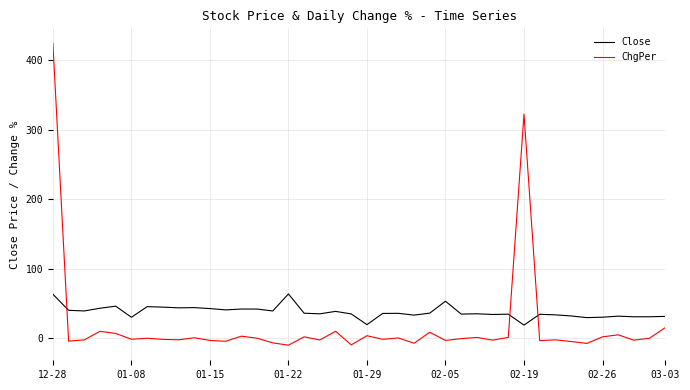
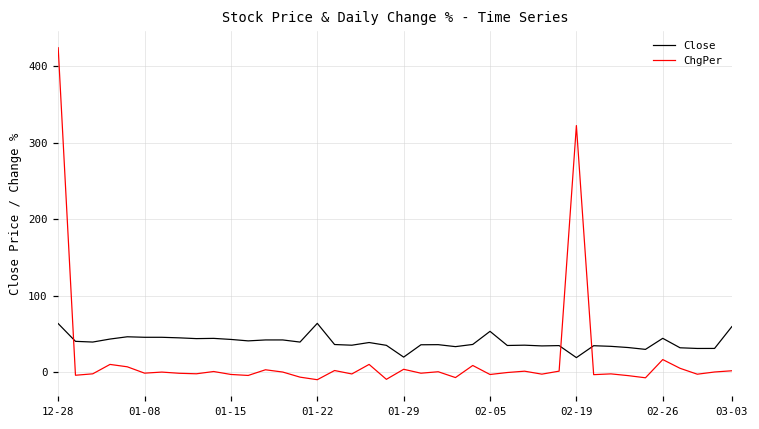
  {
    "Close": {
      "12-28": 60,
-     "01-08": 30,
+     "01-08": 50,
      "01-15": 40,
      "01-22": 60,
      "01-29": 20,
      "02-05": 50,
      "02-19": 20,
-     "02-26": 30,
-     "03-03": 30
+     "02-26": 40,
+     "03-03": 60
    },
    "ChgPer": {
      "12-28": 420,
      "01-08": 0,
      "01-15": 0,
      "01-22": -10,
      "01-29": 0,
      "02-05": 0,
      "02-19": 320,
-     "02-26": 0,
-     "03-03": 20
+     "02-26": 20,
+     "03-03": 0
    }
  }
